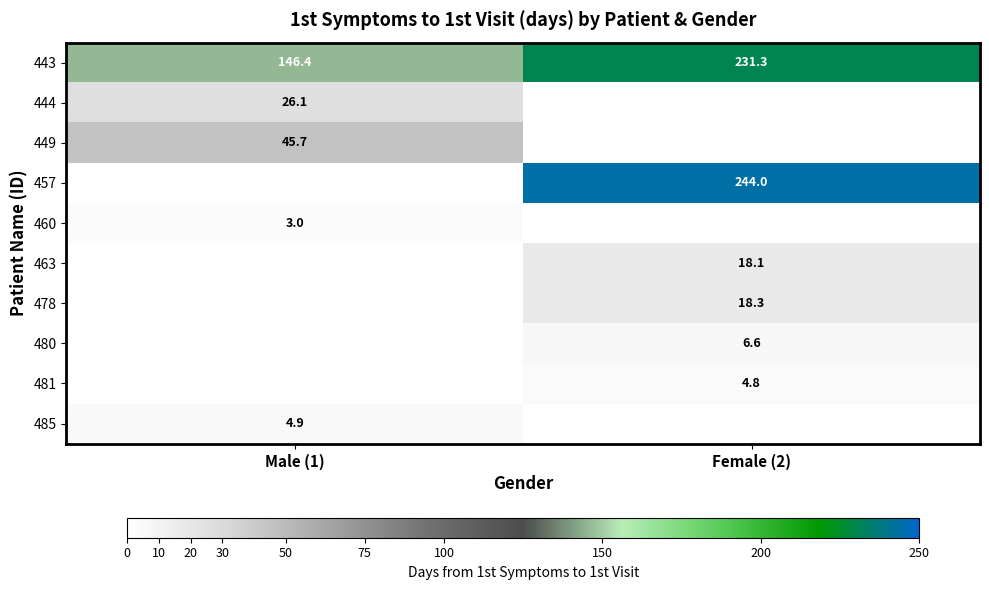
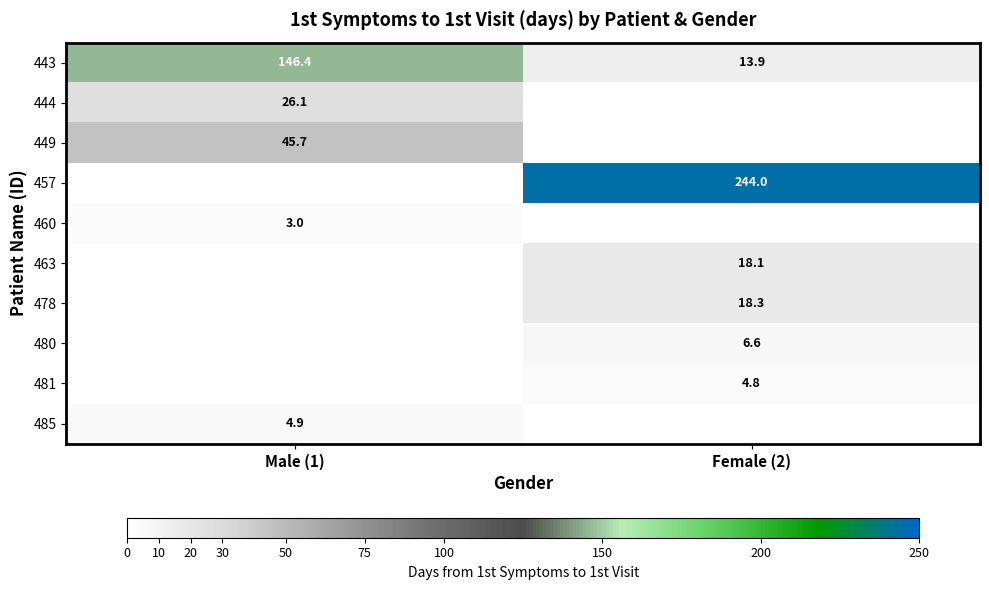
  {
    "443": {
      "Male (1)": 146.4,
-     "Female (2)": 231.3
+     "Female (2)": 13.9
    },
    "444": {
      "Male (1)": 26.1
    },
    "449": {
      "Male (1)": 45.7
    },
    "457": {
      "Female (2)": 244.0
    },
    "460": {
      "Male (1)": 3.0
    },
    "463": {
      "Female (2)": 18.1
    },
    "478": {
      "Female (2)": 18.3
    },
    "480": {
      "Female (2)": 6.6
    },
    "481": {
      "Female (2)": 4.8
    },
    "485": {
      "Male (1)": 4.9
    }
  }
